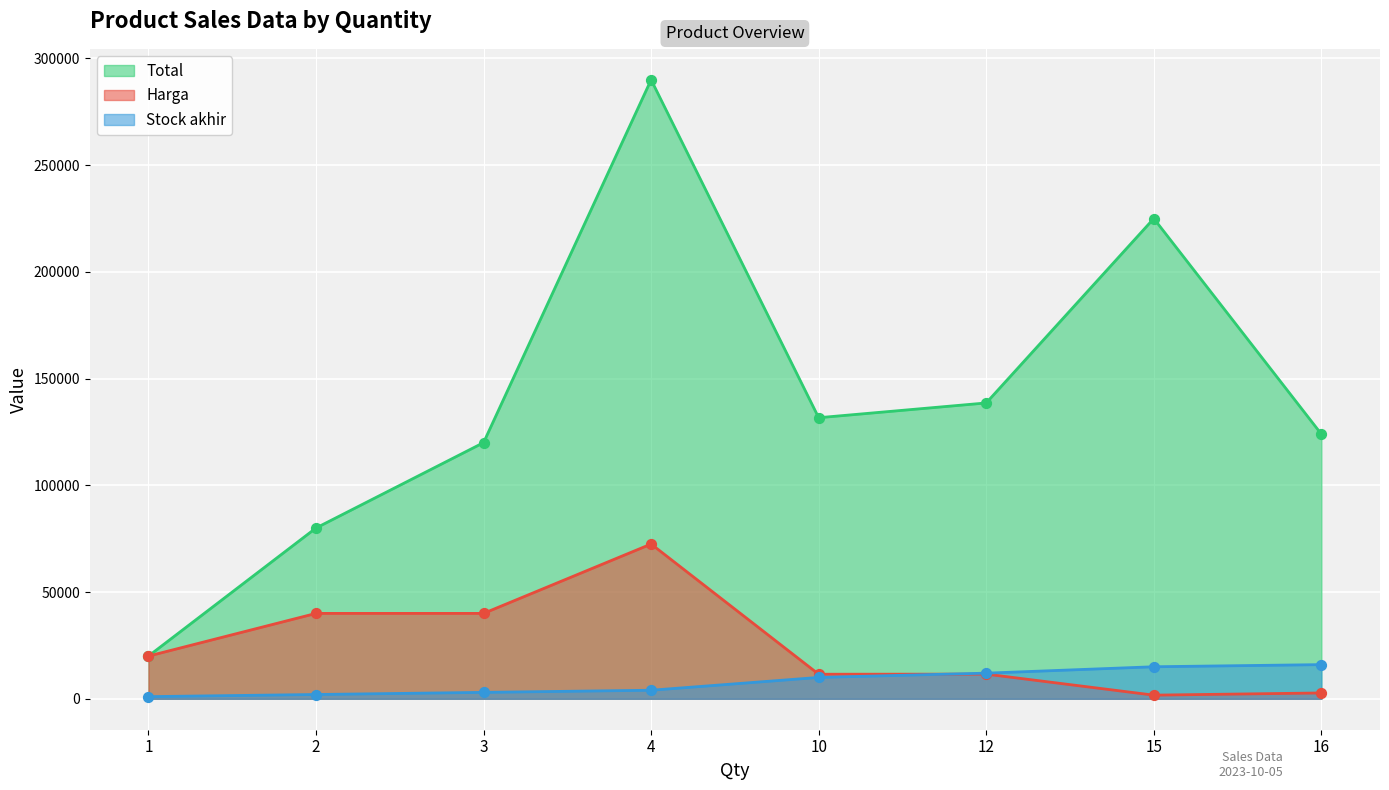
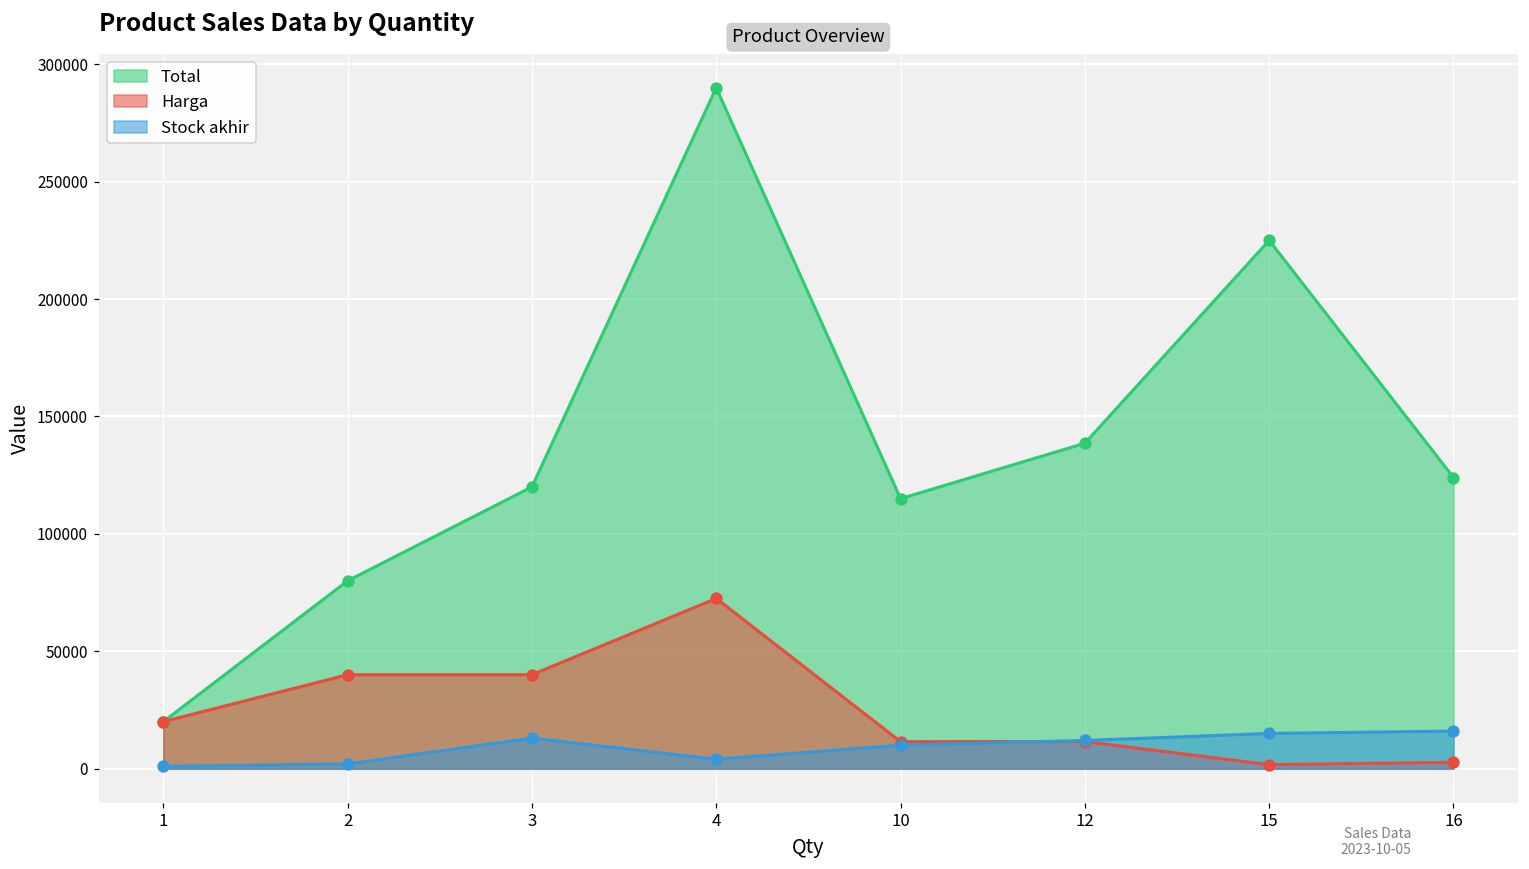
  {
    "Total": {
      "2": 80000,
      "3": 120000,
      "4": 290000,
-     "10": 132000,
+     "10": 115000,
      "12": 139000,
      "15": 225000,
      "16": 124000
    },
    "Stock akhir": {
      "1": 1000,
      "2": 2000,
-     "3": 3000,
+     "3": 13000,
      "4": 4000,
      "10": 10000,
      "15": 15000,
      "16": 16000
    },
    "Harga": {
      "2": 40000,
      "3": 40000,
      "4": 73000,
      "10": 12000,
      "15": 2000,
      "16": 3000
    }
  }
